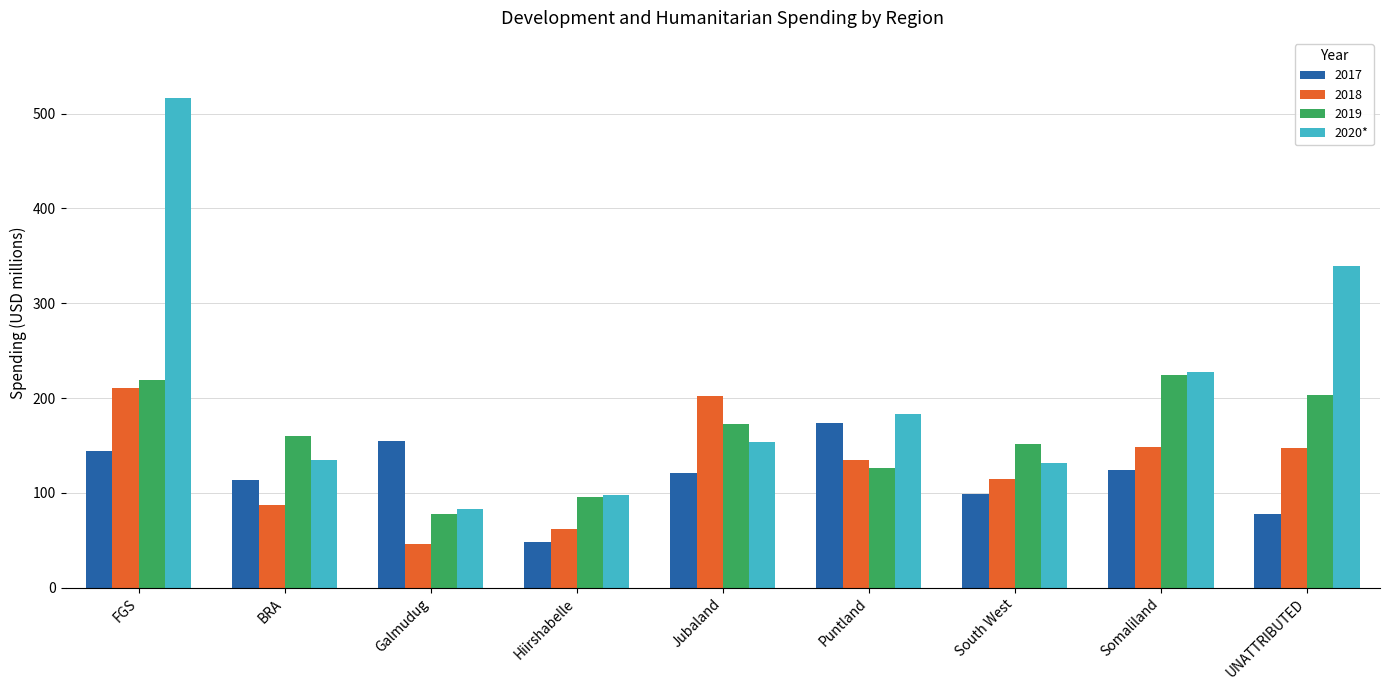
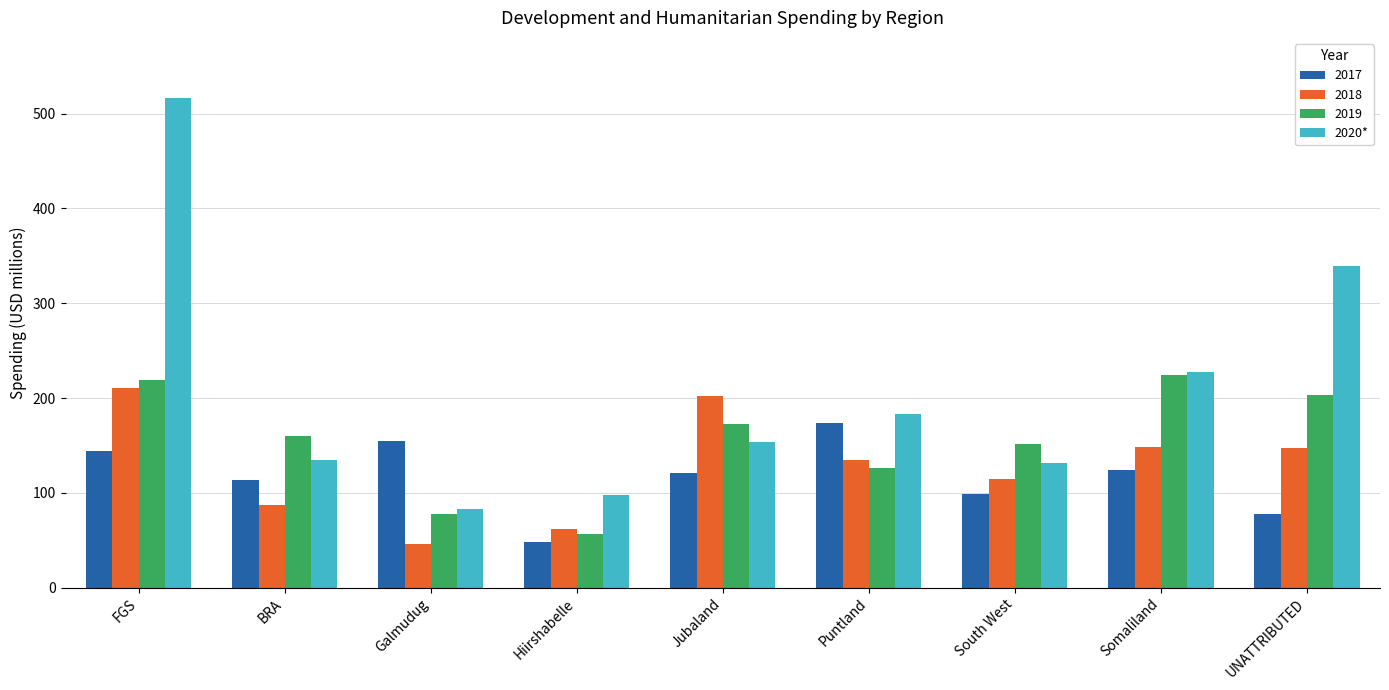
  {
    "2017": {
      "FGS": 140,
      "BRA": 110,
      "Galmudug": 150,
      "Hiirshabelle": 50,
      "Jubaland": 120,
      "Puntland": 170,
      "South West": 100,
      "Somaliland": 120,
      "UNATTRIBUTED": 80
    },
    "2018": {
      "FGS": 210,
      "BRA": 90,
      "Galmudug": 50,
      "Hiirshabelle": 60,
      "Jubaland": 200,
      "Puntland": 130,
      "South West": 120,
      "Somaliland": 150,
      "UNATTRIBUTED": 150
    },
    "2019": {
      "FGS": 220,
      "BRA": 160,
      "Galmudug": 80,
-     "Hiirshabelle": 100,
+     "Hiirshabelle": 60,
      "Jubaland": 170,
      "Puntland": 130,
      "South West": 150,
      "Somaliland": 220,
      "UNATTRIBUTED": 200
    },
    "2020*": {
      "FGS": 520,
      "BRA": 130,
      "Galmudug": 80,
      "Hiirshabelle": 100,
      "Jubaland": 150,
      "Puntland": 180,
      "South West": 130,
      "Somaliland": 230,
      "UNATTRIBUTED": 340
    }
  }
